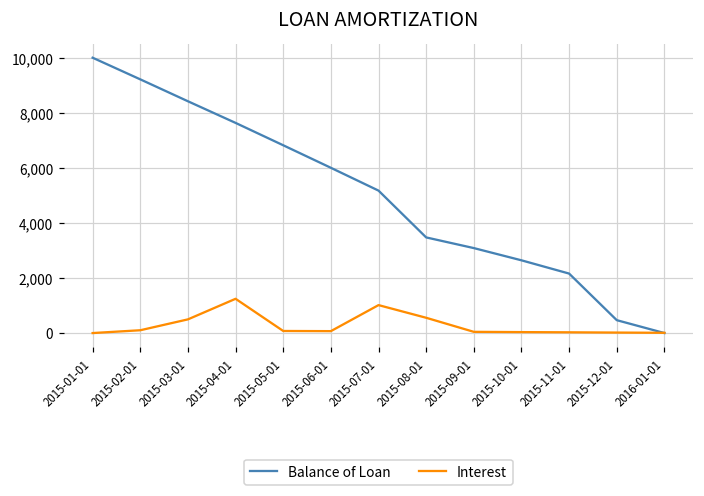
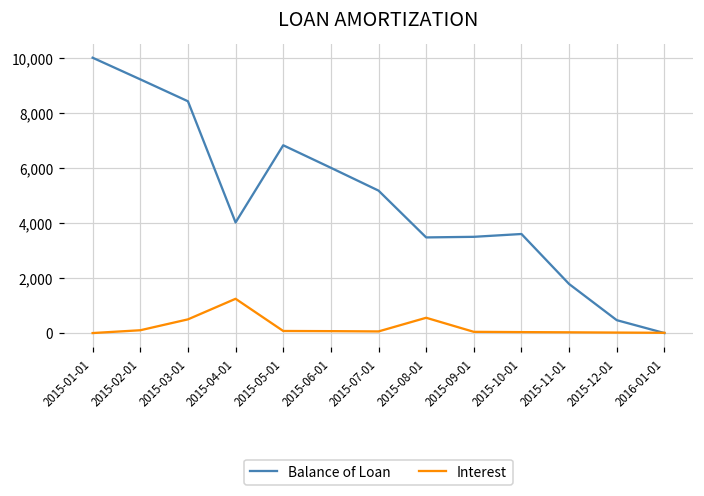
  {
    "Balance of Loan": {
      "2015-01-01": "10,000",
      "2015-02-01": "9,200",
      "2015-03-01": "8,400",
-     "2015-04-01": "7,600",
+     "2015-04-01": "4,000",
      "2015-05-01": "6,800",
      "2015-06-01": "6,000",
      "2015-07-01": "5,200",
      "2015-08-01": "3,500",
-     "2015-09-01": "3,100",
-     "2015-10-01": "2,600",
-     "2015-11-01": "2,200",
+     "2015-09-01": "3,500",
+     "2015-10-01": "3,600",
+     "2015-11-01": "1,800",
      "2015-12-01": "500"
    },
    "Interest": {
      "2015-01-01": "0",
      "2015-02-01": "100",
      "2015-03-01": "500",
      "2015-04-01": "1,200",
      "2015-05-01": "100",
      "2015-06-01": "100",
-     "2015-07-01": "1,000",
+     "2015-07-01": "100",
      "2015-08-01": "600",
      "2015-09-01": "0",
      "2015-10-01": "0",
      "2015-11-01": "0",
      "2015-12-01": "0"
    }
  }
